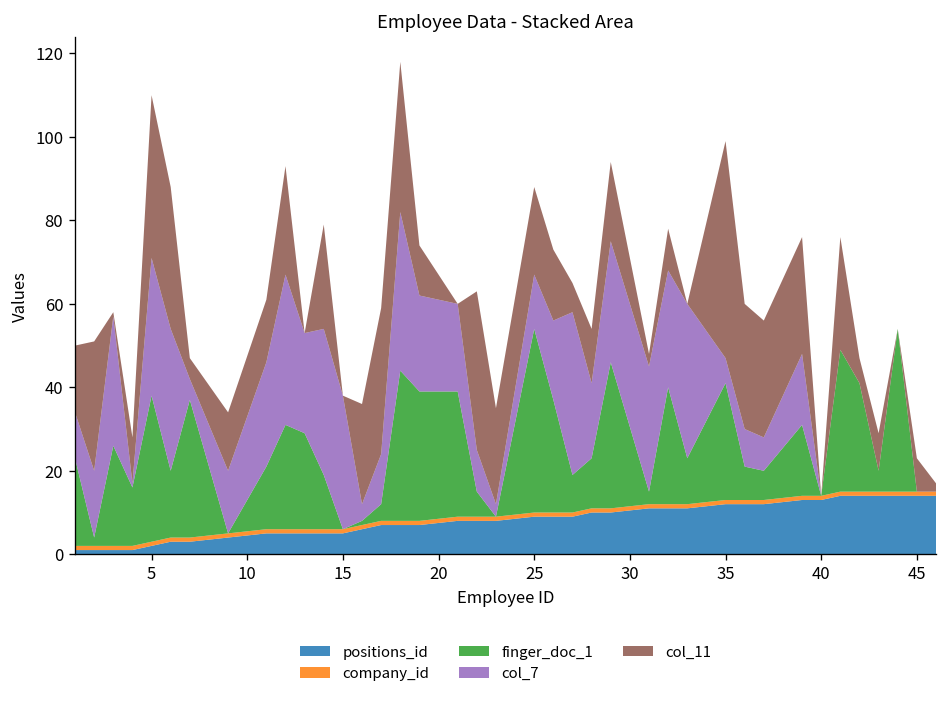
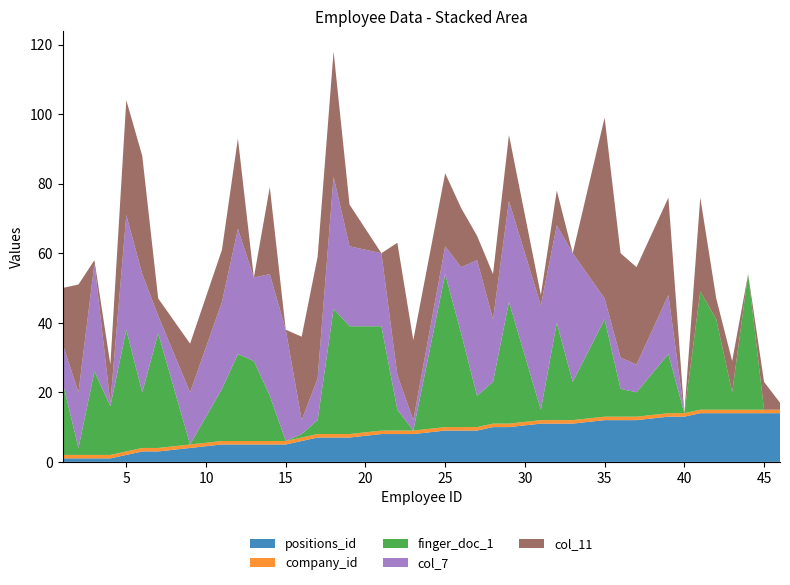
  {
    "positions_id": {
      "5": 2,
      "15": 5,
      "25": 9,
      "35": 12,
      "40": 13,
      "45": 14
    },
    "finger_doc_1": {
      "5": 35,
      "25": 44,
      "35": 28
    },
    "col_7": {
      "5": 33,
-     "25": 13,
+     "25": 8,
      "35": 6
    },
    "col_11": {
-     "5": 39,
+     "5": 33,
      "25": 21,
      "35": 52,
      "45": 8
    }
  }
